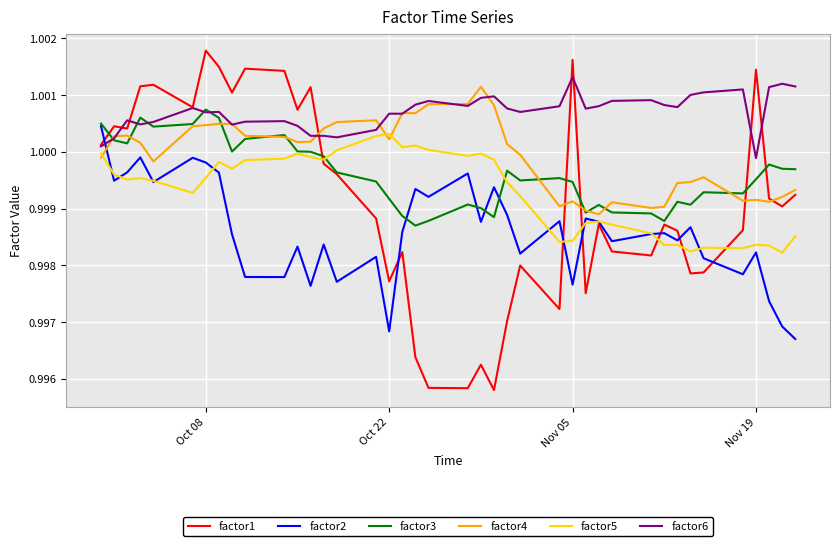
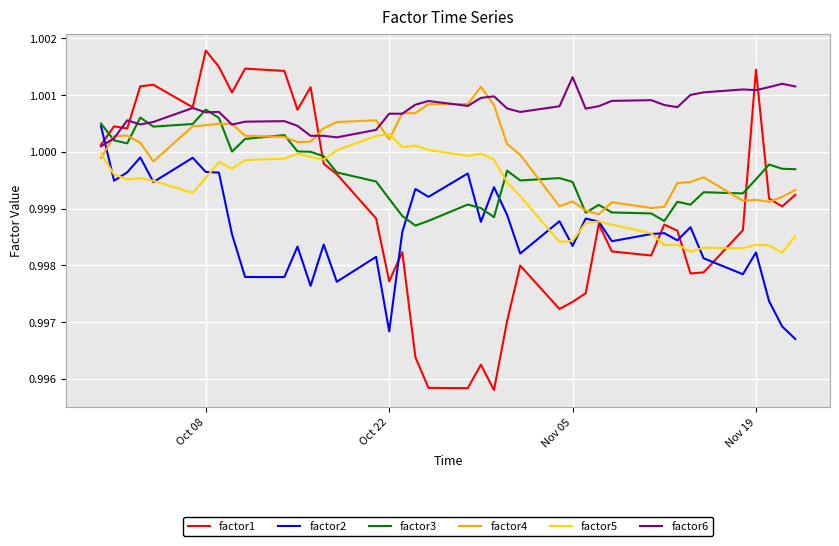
  {
    "factor1": {
      "Oct 08": 1.0018,
      "Oct 22": 0.9977,
-     "Nov 05": 1.0016,
+     "Nov 05": 0.9974,
      "Nov 19": 1.0014
    },
    "factor2": {
-     "Oct 08": 0.9998,
+     "Oct 08": 0.9996,
      "Oct 22": 0.9968,
-     "Nov 05": 0.9977,
+     "Nov 05": 0.9983,
      "Nov 19": 0.9982
    },
    "factor3": {
      "Oct 08": 1.0007,
      "Oct 22": 0.9992,
      "Nov 05": 0.9995,
      "Nov 19": 0.9995
    },
    "factor6": {
      "Oct 08": 1.0007,
      "Oct 22": 1.0007,
      "Nov 05": 1.0013,
-     "Nov 19": 0.9999
+     "Nov 19": 1.0011
    }
  }
